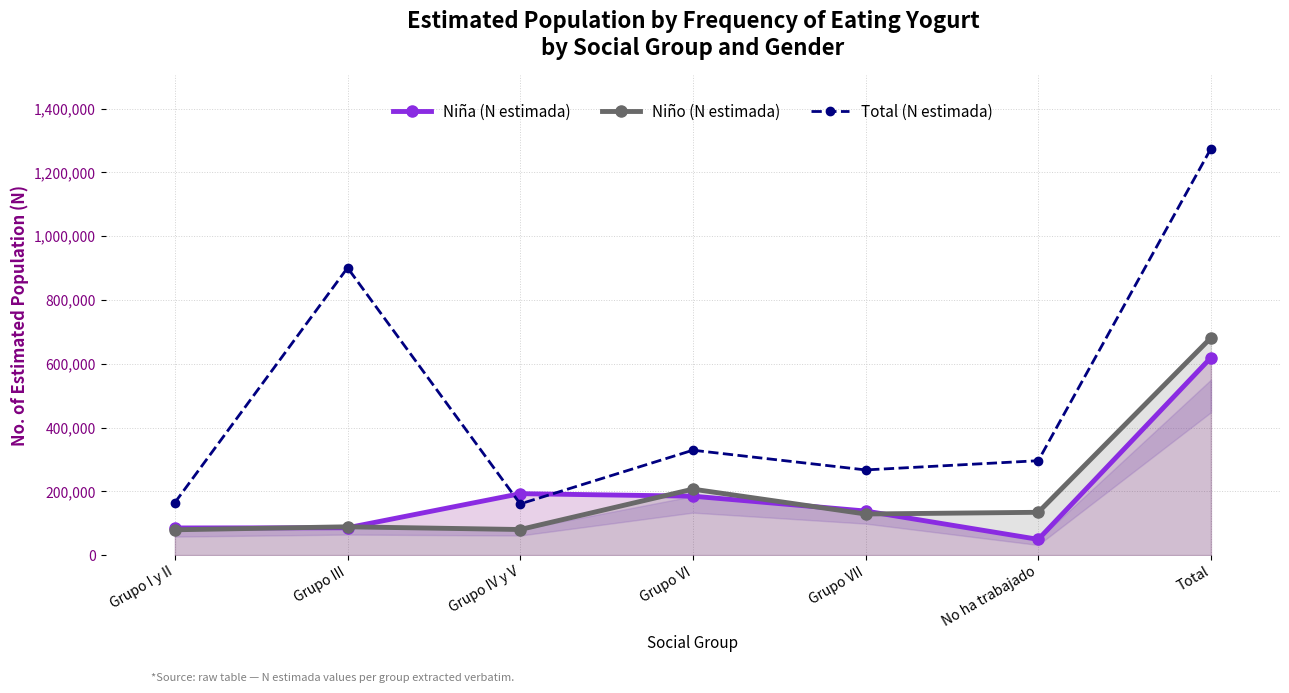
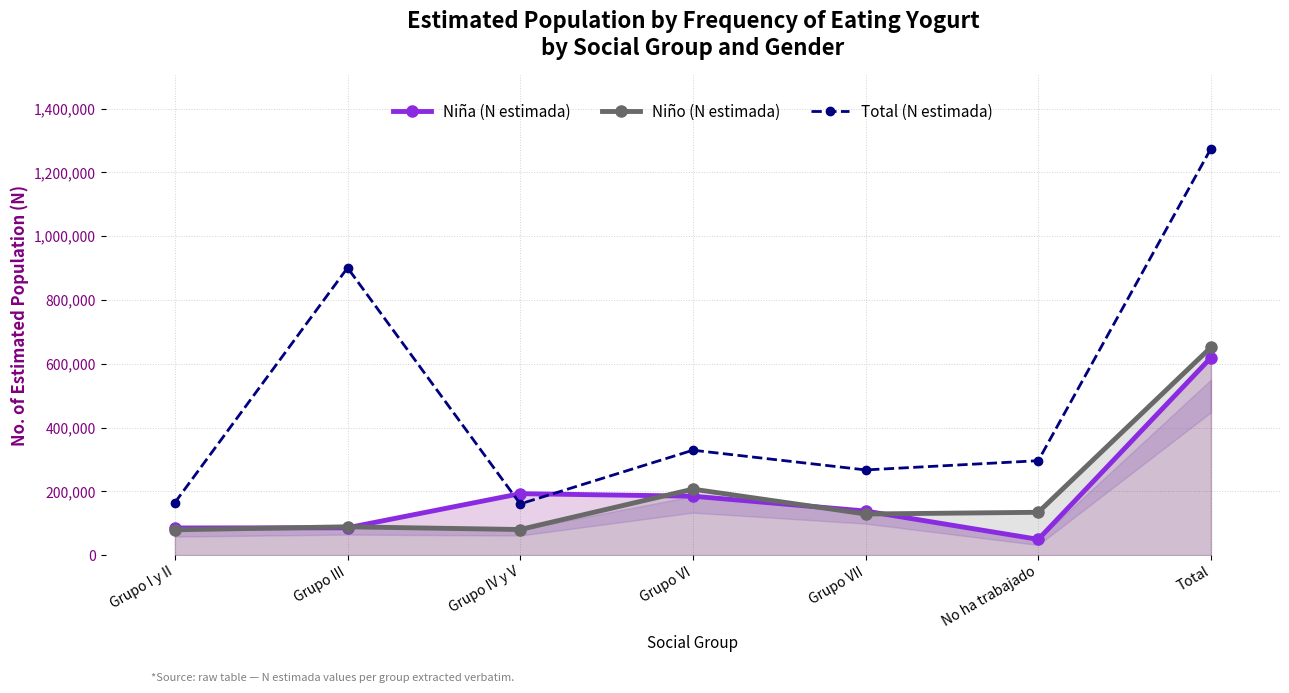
  {
    "Niña (N estimada)": {
      "Grupo IV y V": "190,000",
      "Total": "620,000"
    },
    "Niño (N estimada)": {
      "Grupo VI": "210,000",
      "Grupo VII": "130,000",
      "No ha trabajado": "130,000",
-     "Total": "680,000"
+     "Total": "650,000"
    },
    "Total (N estimada)": {
      "Grupo I y II": "160,000",
      "Grupo III": "900,000",
      "Grupo IV y V": "160,000",
      "Grupo VI": "330,000",
      "Grupo VII": "270,000",
      "No ha trabajado": "300,000",
      "Total": "1,270,000"
    }
  }
